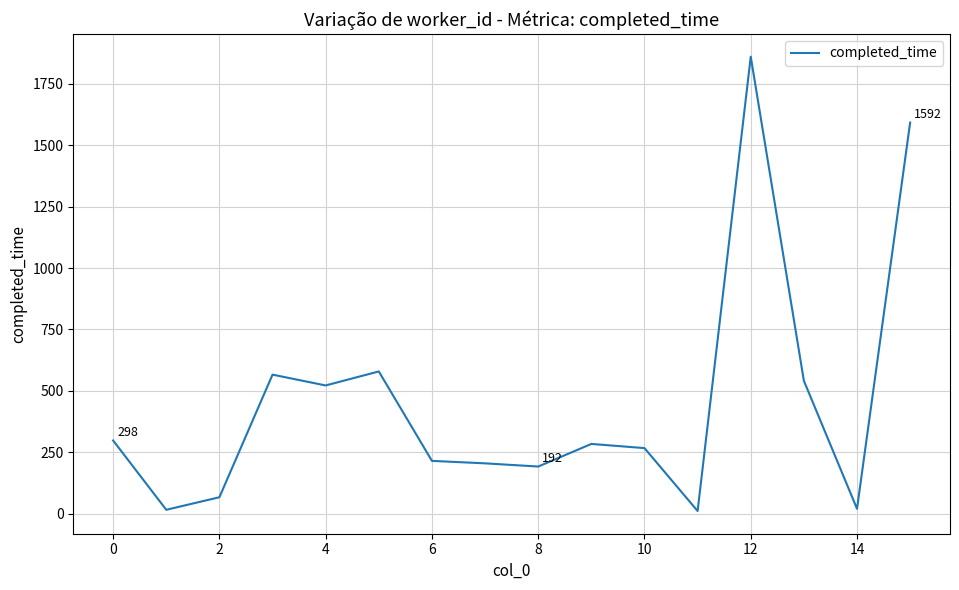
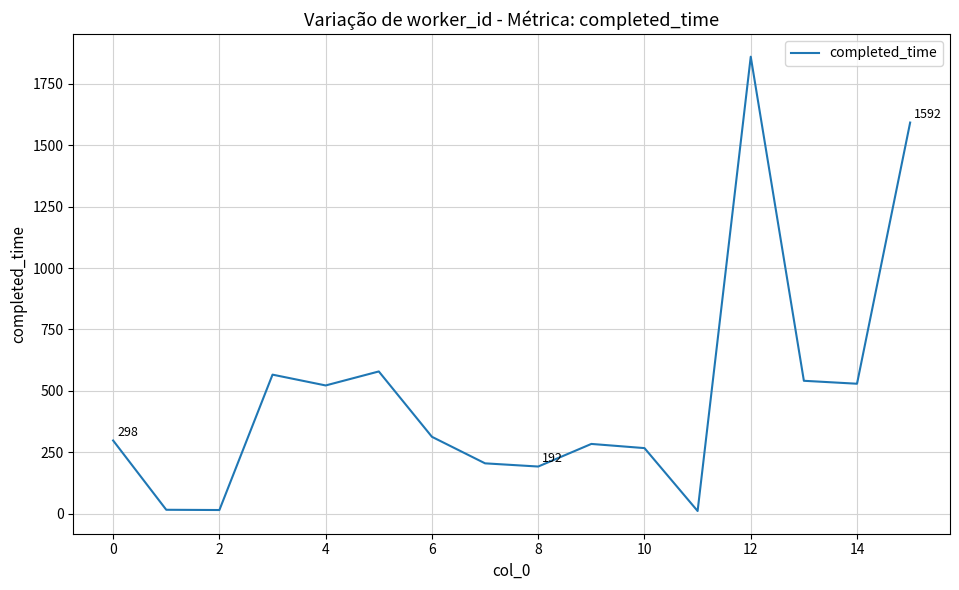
  {
-   "2": 70,
+   "2": 20,
    "4": 520,
-   "6": 220,
+   "6": 310,
    "10": 270,
    "12": 1860,
-   "14": 20
+   "14": 530
  }
